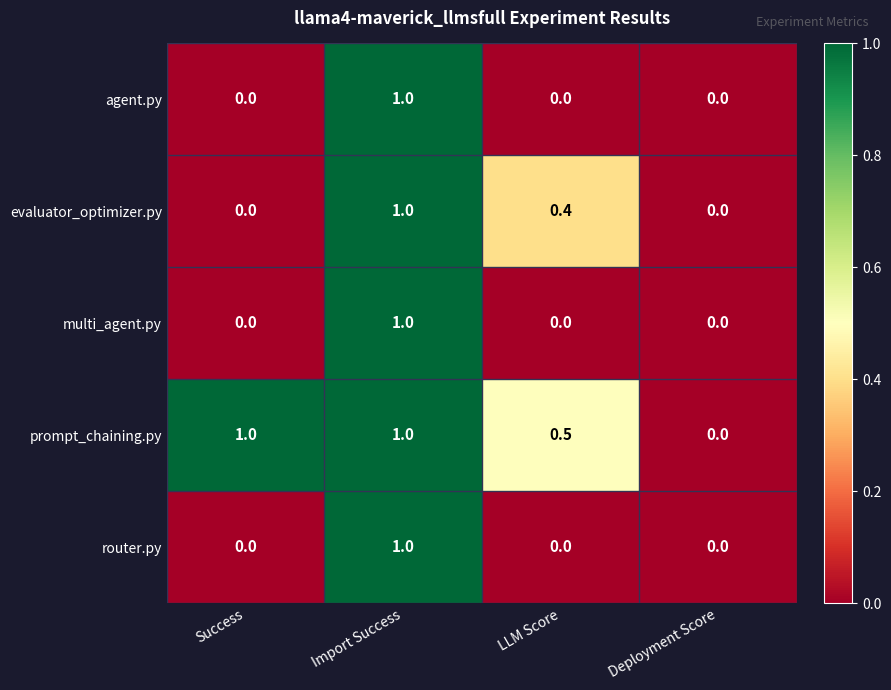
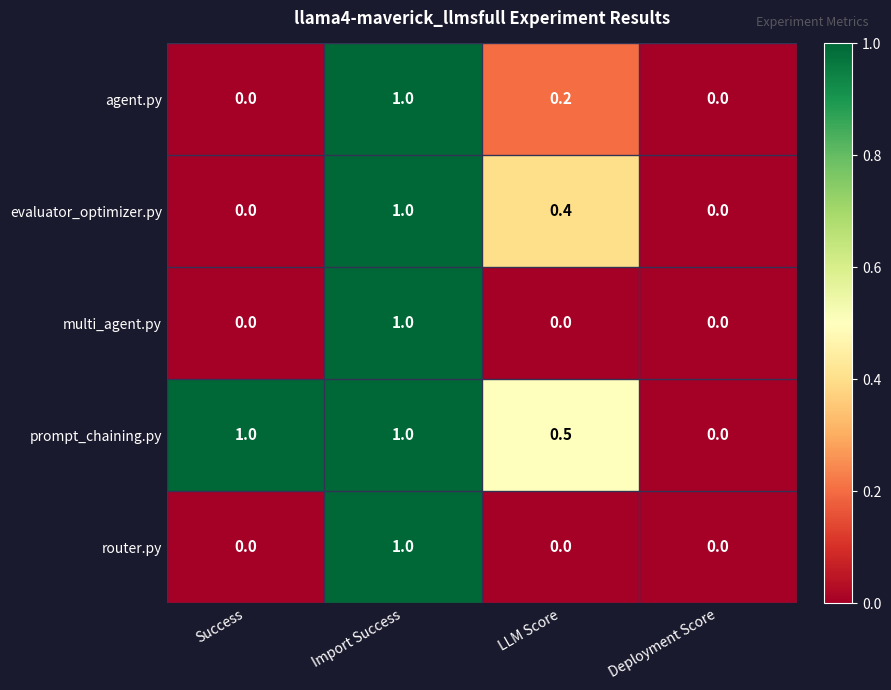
  {
    "agent.py": {
      "Success": 0.0,
      "Import Success": 1.0,
-     "LLM Score": 0.0,
+     "LLM Score": 0.2,
      "Deployment Score": 0.0
    },
    "evaluator_optimizer.py": {
      "Success": 0.0,
      "Import Success": 1.0,
      "LLM Score": 0.4,
      "Deployment Score": 0.0
    },
    "multi_agent.py": {
      "Success": 0.0,
      "Import Success": 1.0,
      "LLM Score": 0.0,
      "Deployment Score": 0.0
    },
    "prompt_chaining.py": {
      "Success": 1.0,
      "Import Success": 1.0,
      "LLM Score": 0.5,
      "Deployment Score": 0.0
    },
    "router.py": {
      "Success": 0.0,
      "Import Success": 1.0,
      "LLM Score": 0.0,
      "Deployment Score": 0.0
    }
  }
